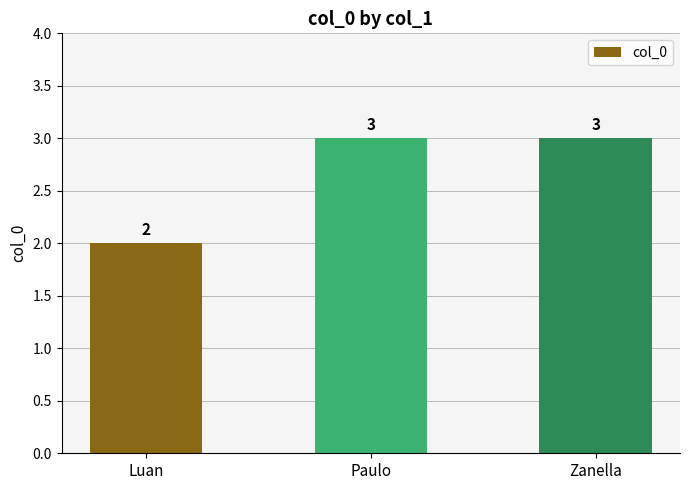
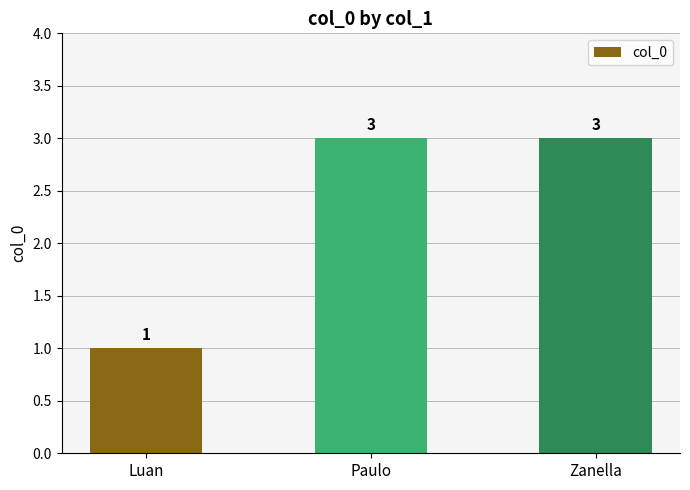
  {
-   "Luan": 2,
+   "Luan": 1,
    "Paulo": 3,
    "Zanella": 3
  }
